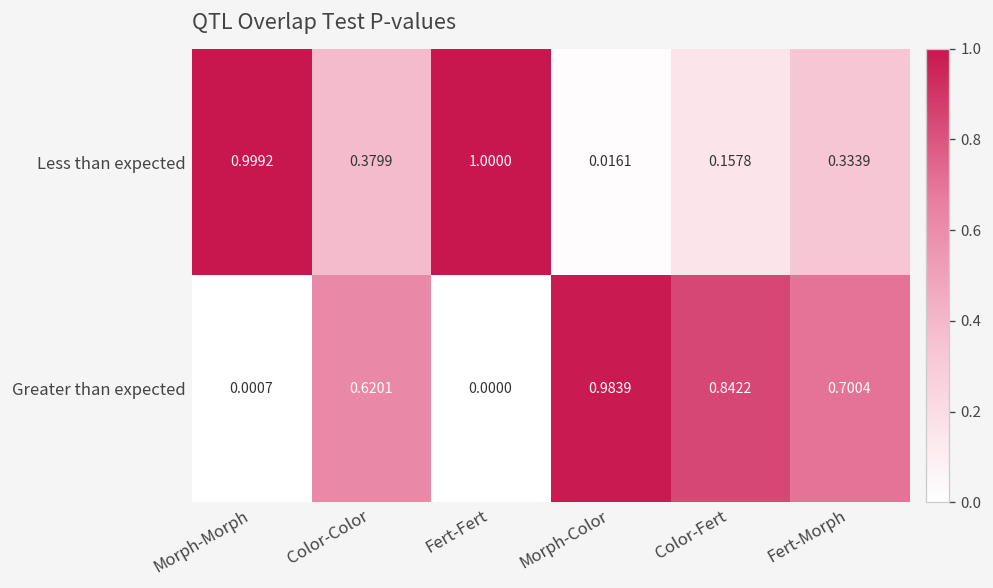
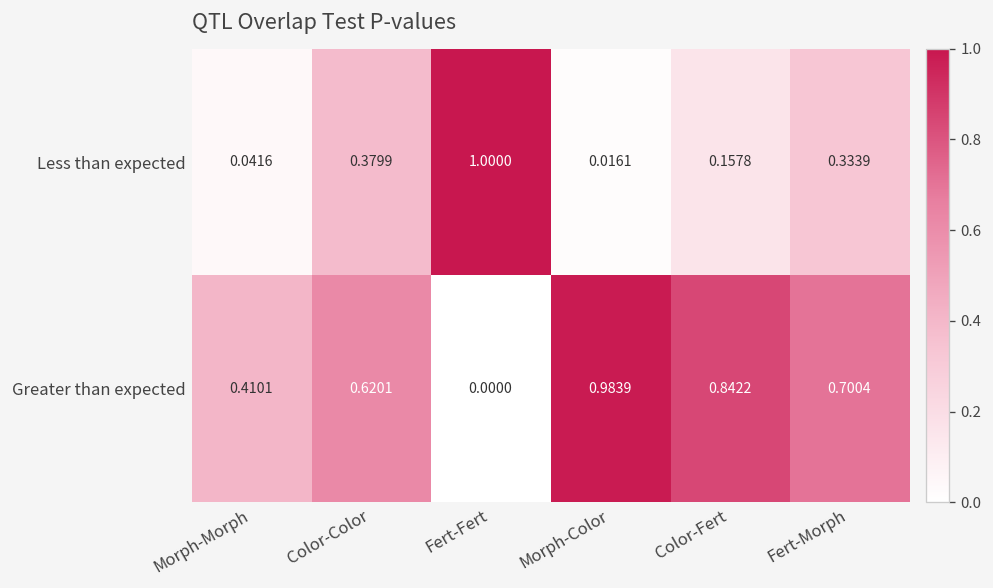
  {
    "Less than expected": {
-     "Morph-Morph": 0.9992,
+     "Morph-Morph": 0.0416,
      "Color-Color": 0.3799,
      "Fert-Fert": 1.0000,
      "Morph-Color": 0.0161,
      "Color-Fert": 0.1578,
      "Fert-Morph": 0.3339
    },
    "Greater than expected": {
-     "Morph-Morph": 0.0007,
+     "Morph-Morph": 0.4101,
      "Color-Color": 0.6201,
      "Fert-Fert": 0.0000,
      "Morph-Color": 0.9839,
      "Color-Fert": 0.8422,
      "Fert-Morph": 0.7004
    }
  }
